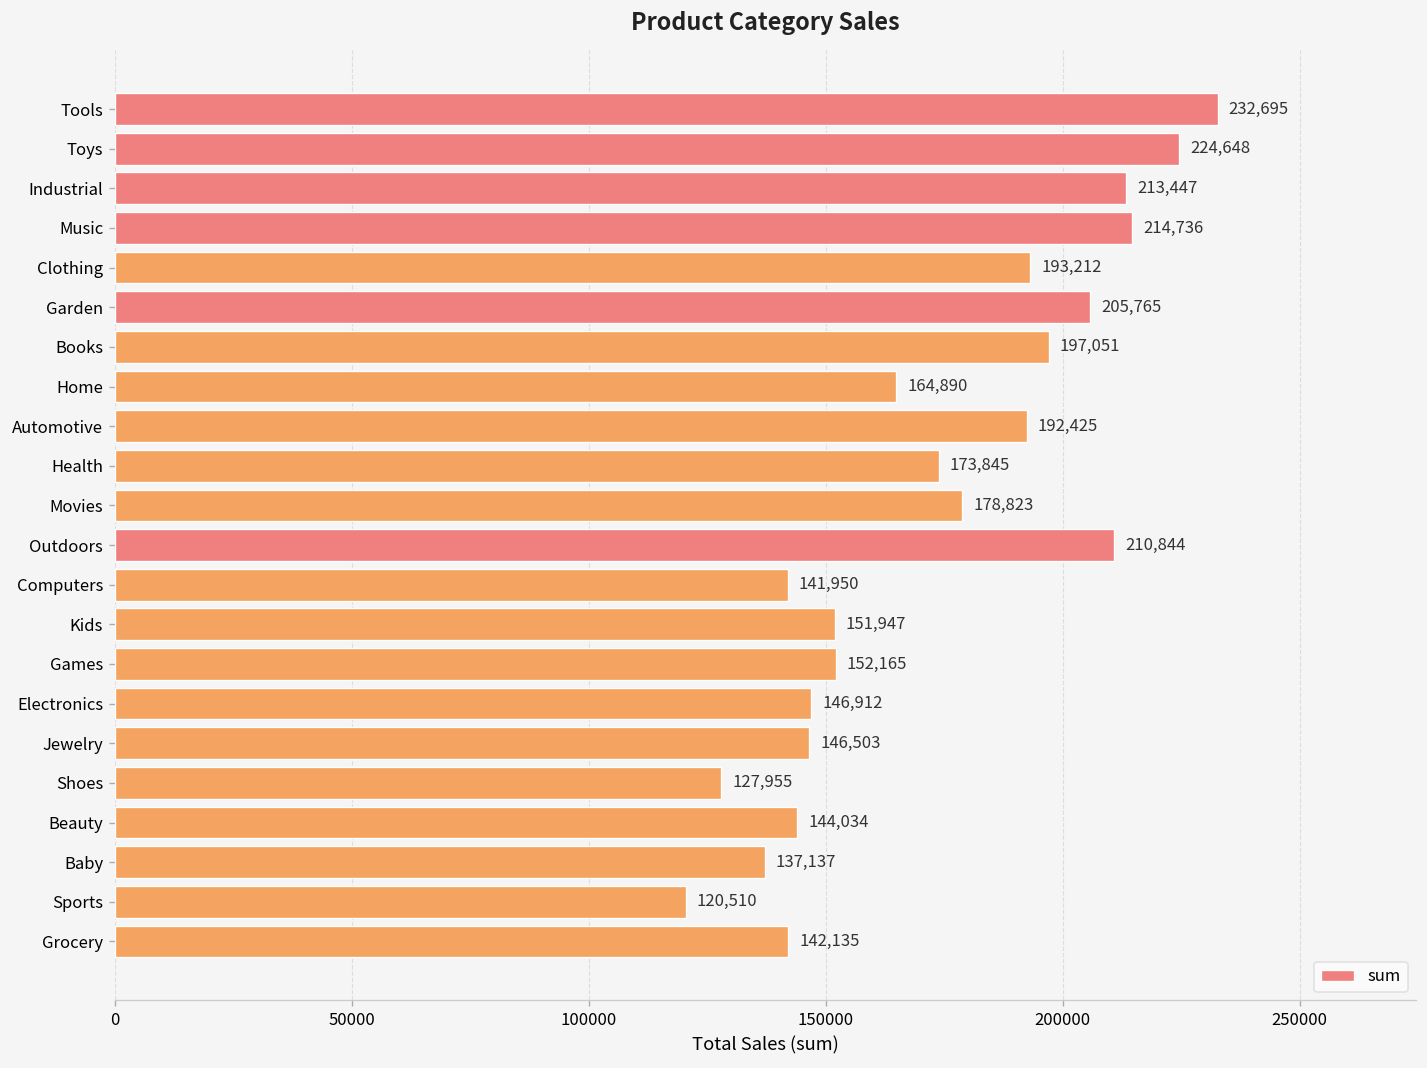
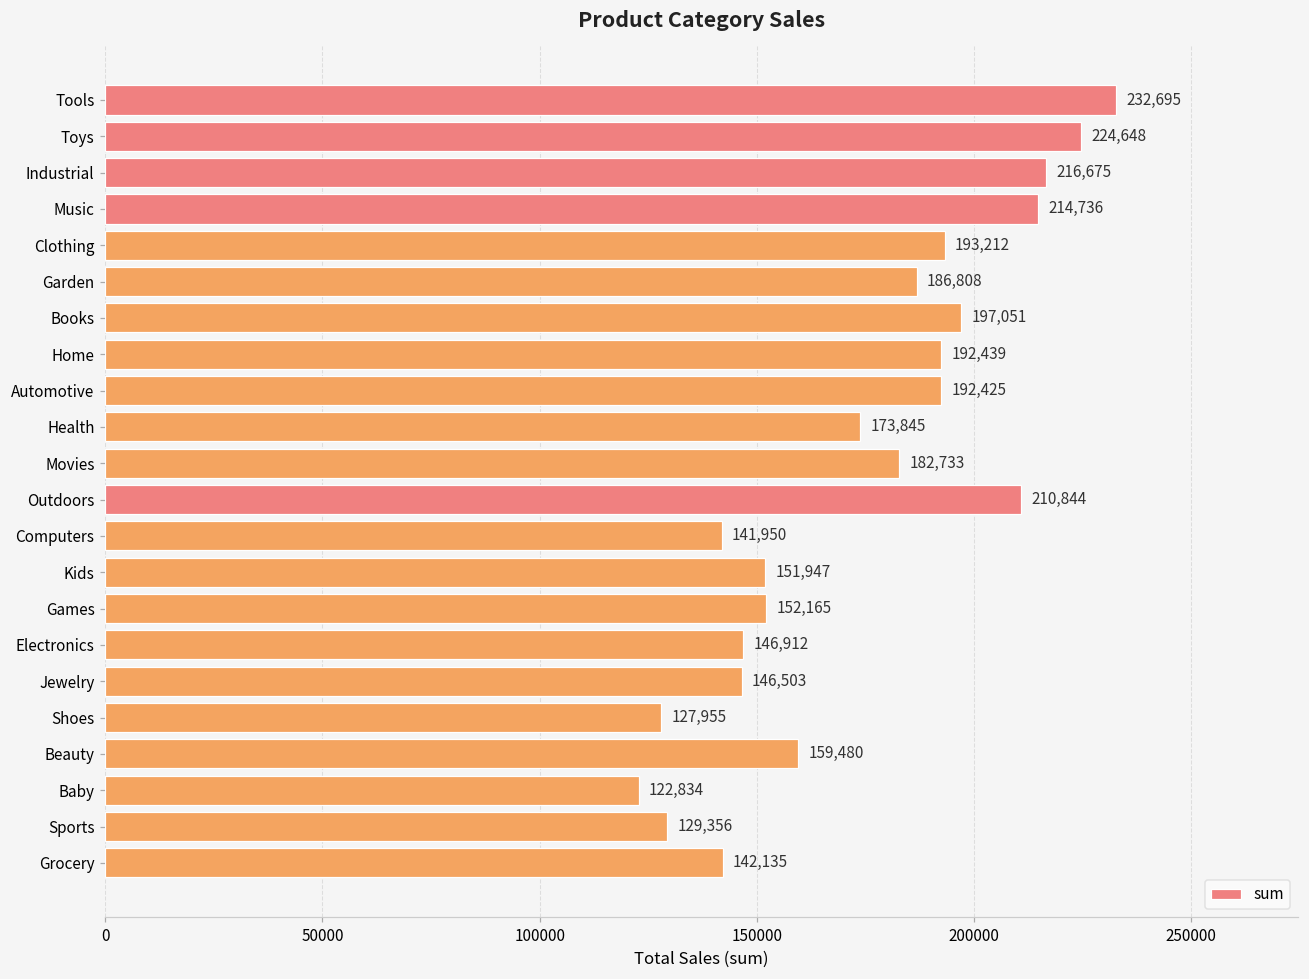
  {
    "Tools": "232,695",
    "Toys": "224,648",
-   "Industrial": "213,447",
+   "Industrial": "216,675",
    "Music": "214,736",
    "Clothing": "193,212",
-   "Garden": "205,765",
+   "Garden": "186,808",
    "Books": "197,051",
-   "Home": "164,890",
+   "Home": "192,439",
    "Automotive": "192,425",
    "Health": "173,845",
-   "Movies": "178,823",
+   "Movies": "182,733",
    "Outdoors": "210,844",
    "Computers": "141,950",
    "Kids": "151,947",
    "Games": "152,165",
    "Electronics": "146,912",
    "Jewelry": "146,503",
    "Shoes": "127,955",
-   "Beauty": "144,034",
-   "Baby": "137,137",
-   "Sports": "120,510",
+   "Beauty": "159,480",
+   "Baby": "122,834",
+   "Sports": "129,356",
    "Grocery": "142,135"
  }
